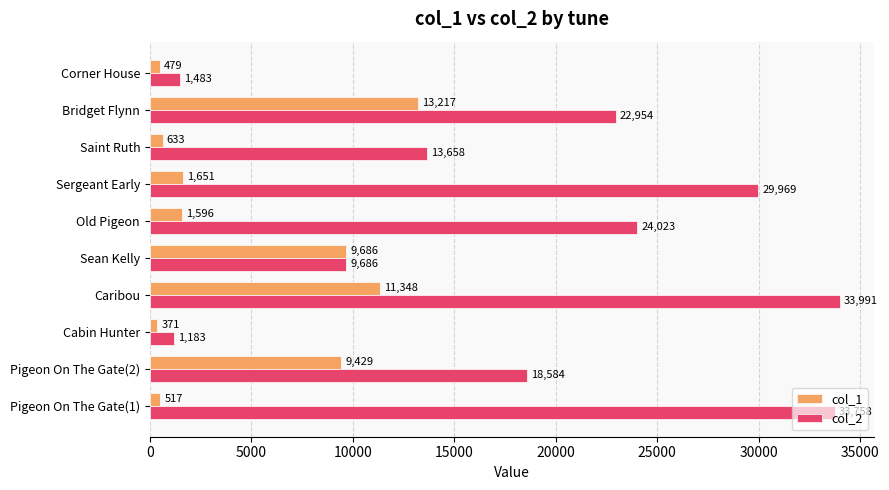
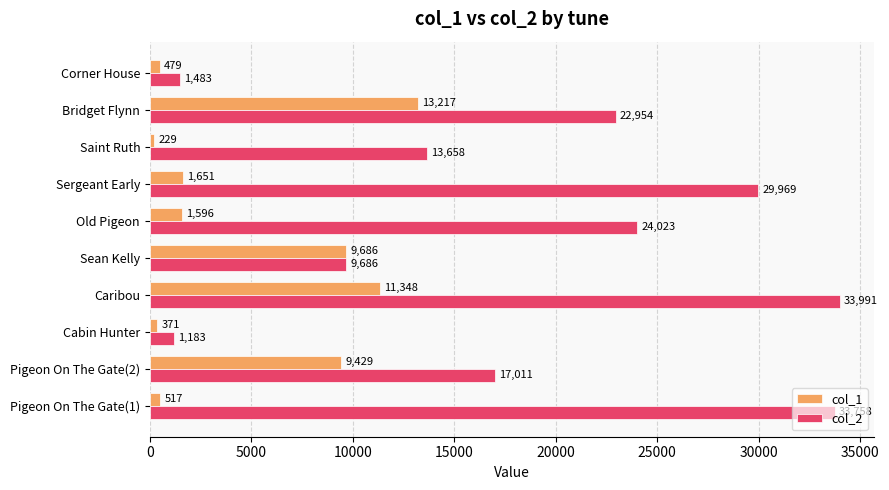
  {
    "col_1": {
      "Corner House": "479",
      "Bridget Flynn": "13,217",
-     "Saint Ruth": "633",
+     "Saint Ruth": "229",
      "Sergeant Early": "1,651",
      "Old Pigeon": "1,596",
      "Sean Kelly": "9,686",
      "Caribou": "11,348",
      "Cabin Hunter": "371",
      "Pigeon On The Gate(2)": "9,429",
      "Pigeon On The Gate(1)": "517"
    },
    "col_2": {
      "Corner House": "1,483",
      "Bridget Flynn": "22,954",
      "Saint Ruth": "13,658",
      "Sergeant Early": "29,969",
      "Old Pigeon": "24,023",
      "Sean Kelly": "9,686",
      "Caribou": "33,991",
      "Cabin Hunter": "1,183",
-     "Pigeon On The Gate(2)": "18,584"
+     "Pigeon On The Gate(2)": "17,011"
    }
  }
